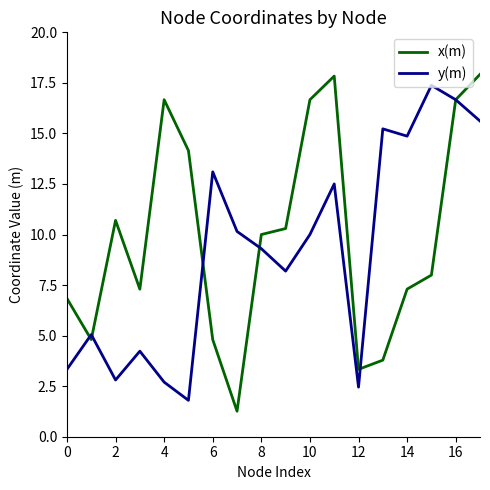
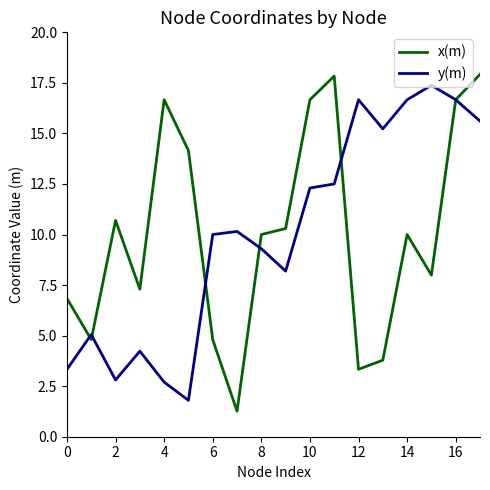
  {
    "x(m)": {
      "0": 6.8,
      "2": 10.7,
      "4": 16.7,
      "6": 4.8,
      "8": 10.0,
      "10": 16.7,
      "12": 3.3,
-     "14": 7.3
+     "14": 10.0
    },
    "y(m)": {
      "0": 3.3,
      "2": 2.8,
      "4": 2.7,
-     "6": 13.1,
+     "6": 10.0,
      "8": 9.3,
-     "10": 10.0,
-     "12": 2.5,
-     "14": 14.9
+     "10": 12.3,
+     "12": 16.7,
+     "14": 16.7
    }
  }
